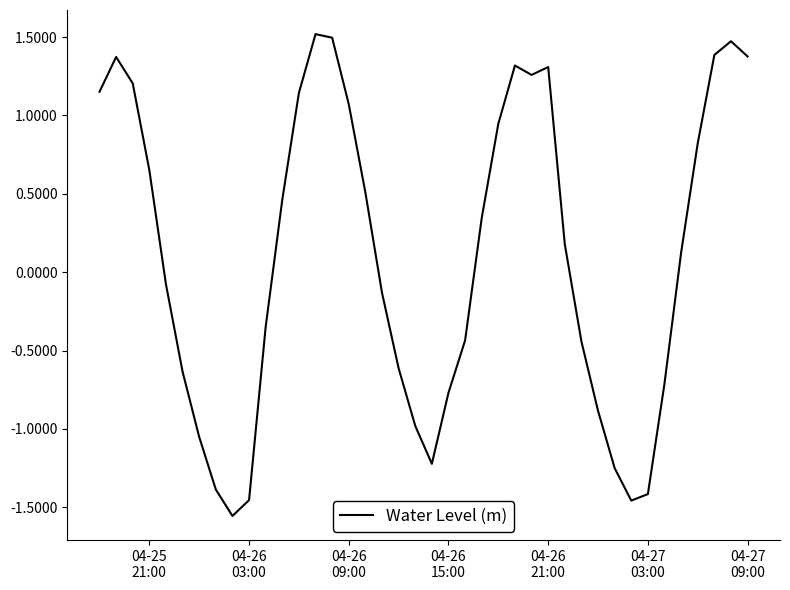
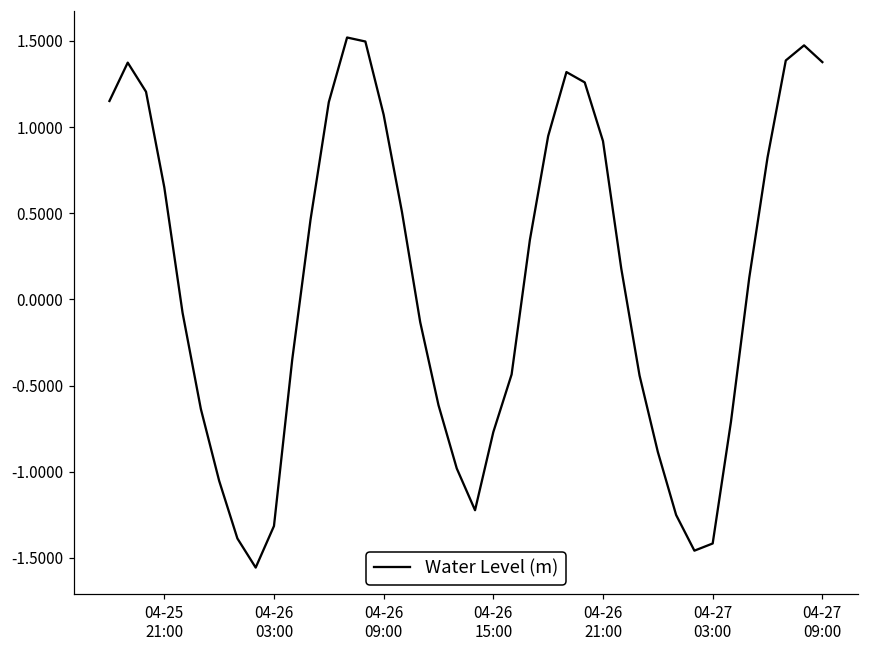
  {
    "04-25 21:00": 0.65,
-   "04-26 03:00": -1.45,
+   "04-26 03:00": -1.31,
    "04-26 09:00": 1.07,
    "04-26 15:00": -0.77,
-   "04-26 21:00": 1.31,
+   "04-26 21:00": 0.92,
    "04-27 03:00": -1.42,
    "04-27 09:00": 1.38
  }
